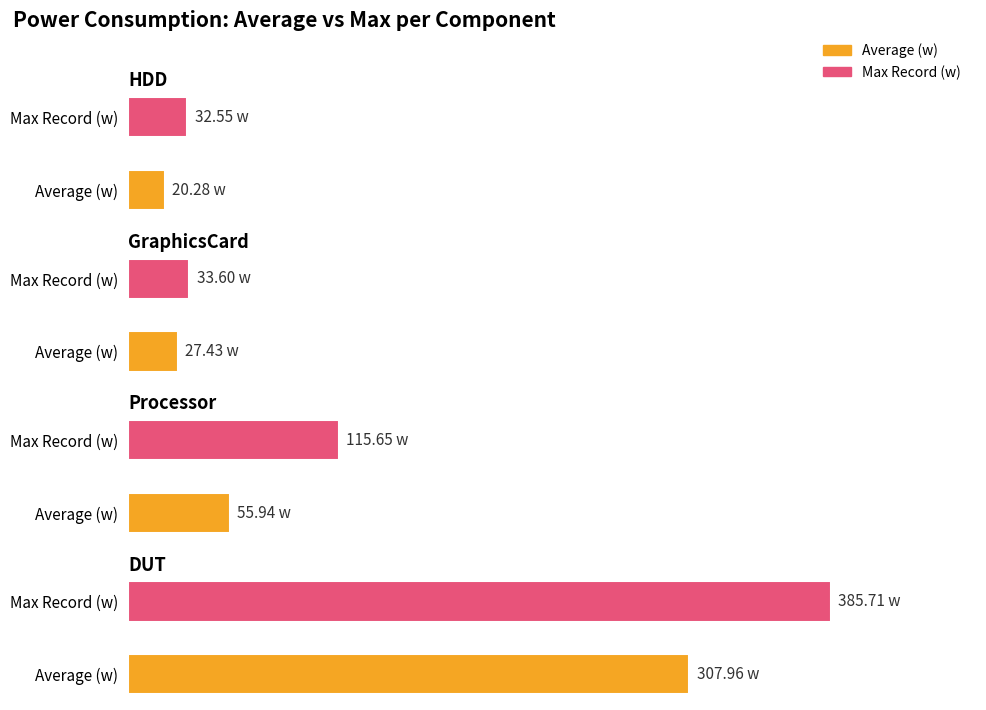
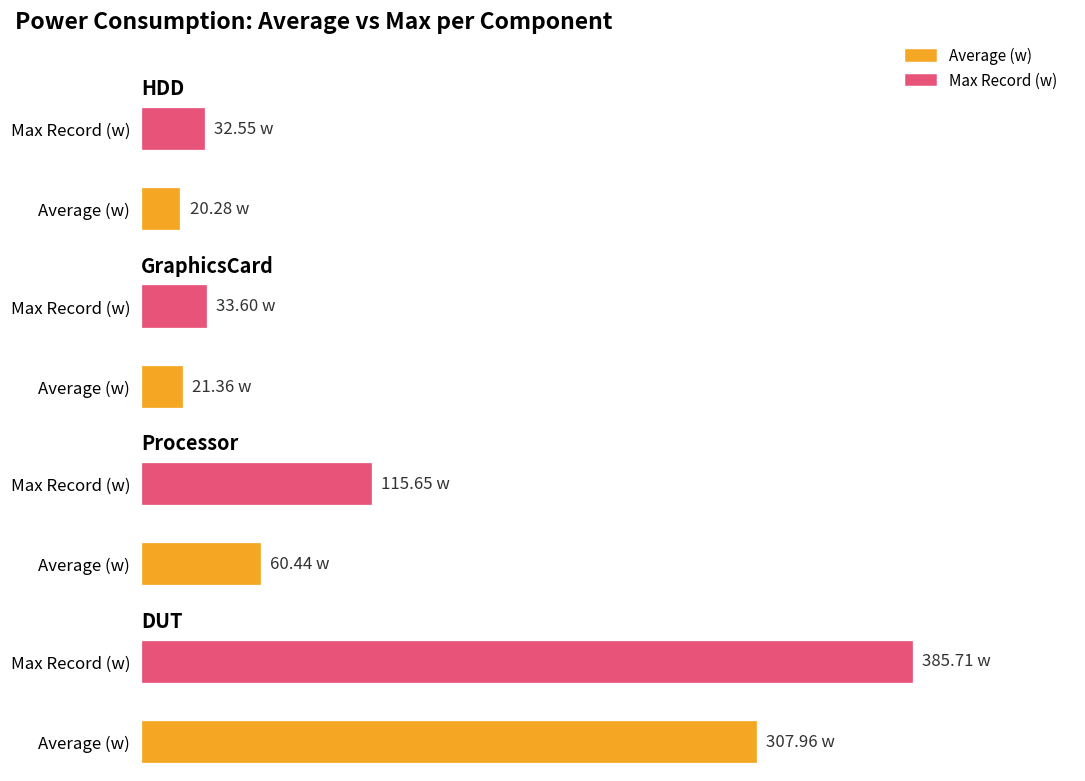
  {
    "HDD": {
      "Max Record (w)": 32.55,
      "Average (w)": 20.28
    },
    "GraphicsCard": {
      "Max Record (w)": 33.60,
-     "Average (w)": 27.43
+     "Average (w)": 21.36
    },
    "Processor": {
      "Max Record (w)": 115.65,
-     "Average (w)": 55.94
+     "Average (w)": 60.44
    },
    "DUT": {
      "Max Record (w)": 385.71,
      "Average (w)": 307.96
    }
  }
